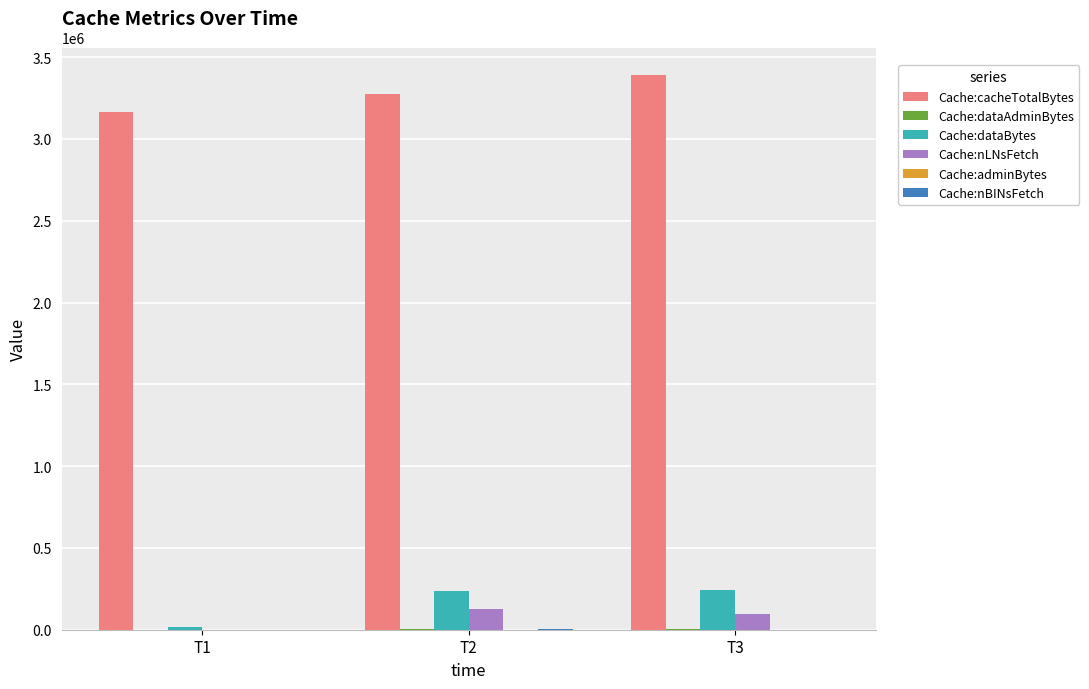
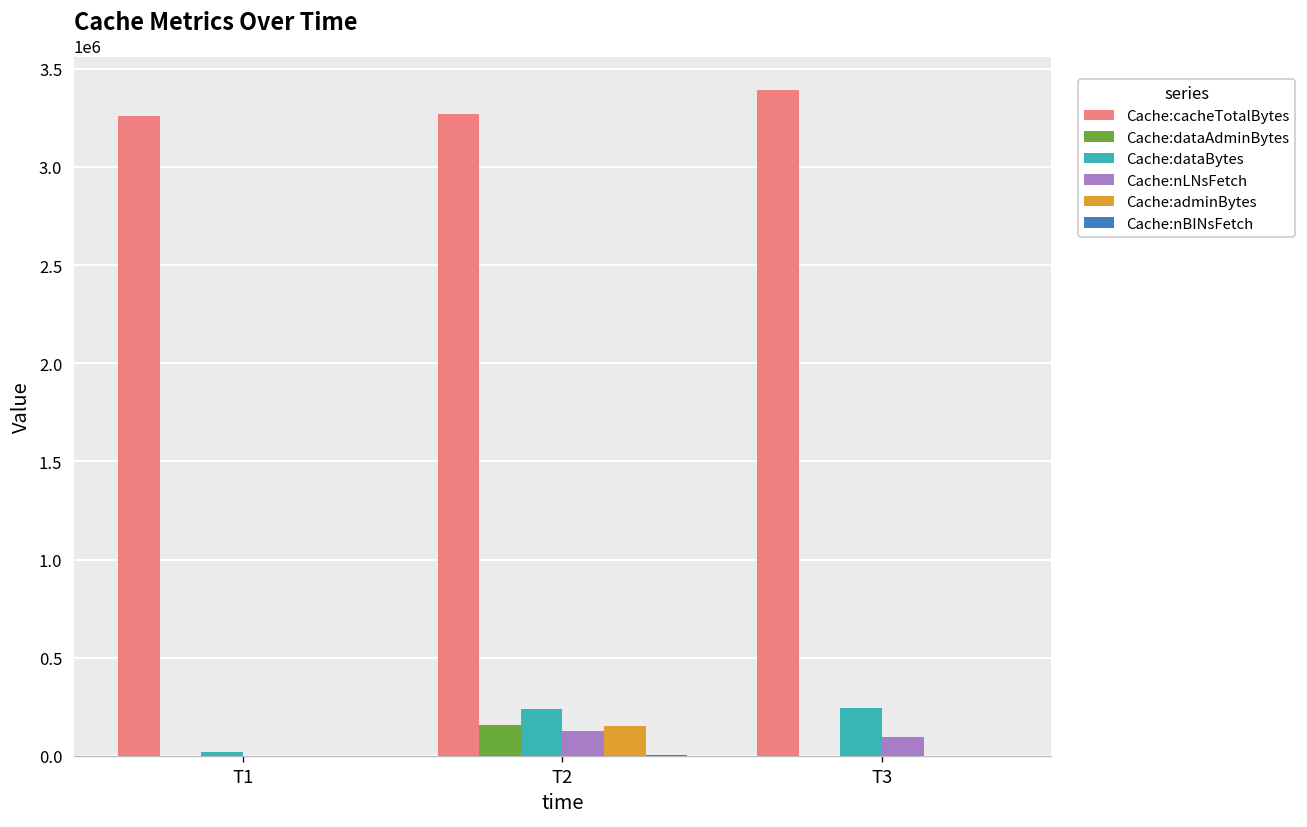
  {
    "Cache:cacheTotalBytes": {
-     "T1": 3160000,
+     "T1": 3260000,
      "T2": 3270000,
      "T3": 3390000
    },
    "Cache:dataAdminBytes": {
-     "T2": 0
+     "T2": 160000
    },
    "Cache:nLNsFetch": {
      "T1": 0,
      "T2": 120000,
      "T3": 100000
    },
    "Cache:adminBytes": {
-     "T2": 0
+     "T2": 150000
    }
  }
